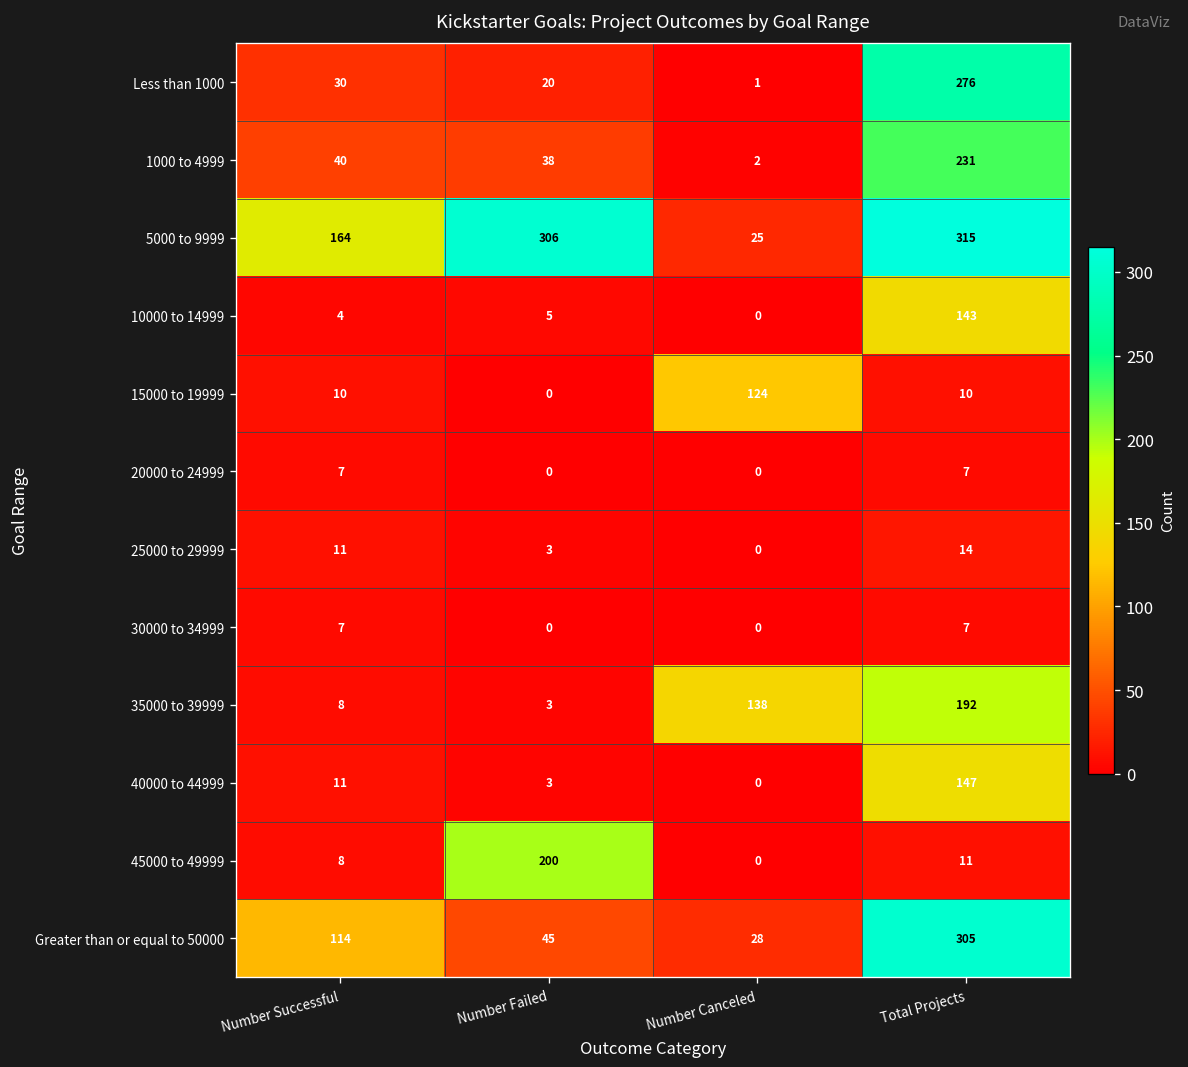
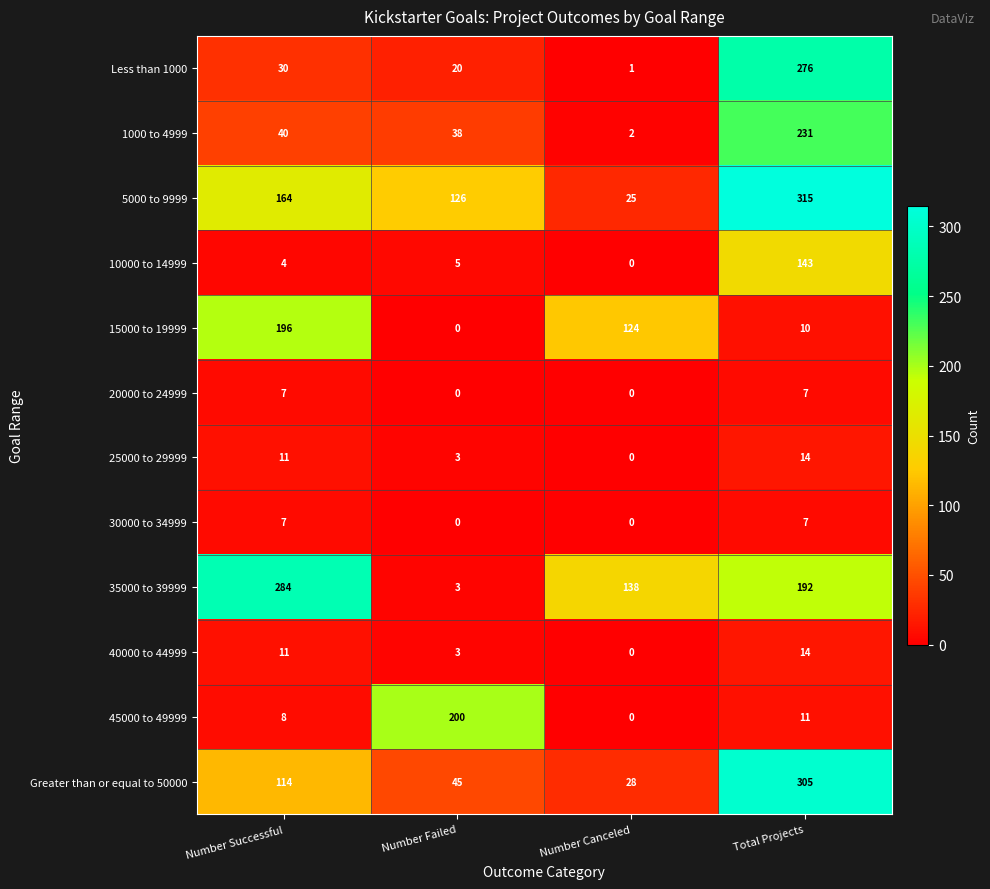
  {
    "Less than 1000": {
      "Number Successful": 30,
      "Number Failed": 20,
      "Number Canceled": 1,
      "Total Projects": 276
    },
    "1000 to 4999": {
      "Number Successful": 40,
      "Number Failed": 38,
      "Number Canceled": 2,
      "Total Projects": 231
    },
    "5000 to 9999": {
      "Number Successful": 164,
-     "Number Failed": 306,
+     "Number Failed": 126,
      "Number Canceled": 25,
      "Total Projects": 315
    },
    "10000 to 14999": {
      "Number Successful": 4,
      "Number Failed": 5,
      "Number Canceled": 0,
      "Total Projects": 143
    },
    "15000 to 19999": {
-     "Number Successful": 10,
+     "Number Successful": 196,
      "Number Failed": 0,
      "Number Canceled": 124,
      "Total Projects": 10
    },
    "20000 to 24999": {
      "Number Successful": 7,
      "Number Failed": 0,
      "Number Canceled": 0,
      "Total Projects": 7
    },
    "25000 to 29999": {
      "Number Successful": 11,
      "Number Failed": 3,
      "Number Canceled": 0,
      "Total Projects": 14
    },
    "30000 to 34999": {
      "Number Successful": 7,
      "Number Failed": 0,
      "Number Canceled": 0,
      "Total Projects": 7
    },
    "35000 to 39999": {
-     "Number Successful": 8,
+     "Number Successful": 284,
      "Number Failed": 3,
      "Number Canceled": 138,
      "Total Projects": 192
    },
    "40000 to 44999": {
      "Number Successful": 11,
      "Number Failed": 3,
      "Number Canceled": 0,
-     "Total Projects": 147
+     "Total Projects": 14
    },
    "45000 to 49999": {
      "Number Successful": 8,
      "Number Failed": 200,
      "Number Canceled": 0,
      "Total Projects": 11
    },
    "Greater than or equal to 50000": {
      "Number Successful": 114,
      "Number Failed": 45,
      "Number Canceled": 28,
      "Total Projects": 305
    }
  }
